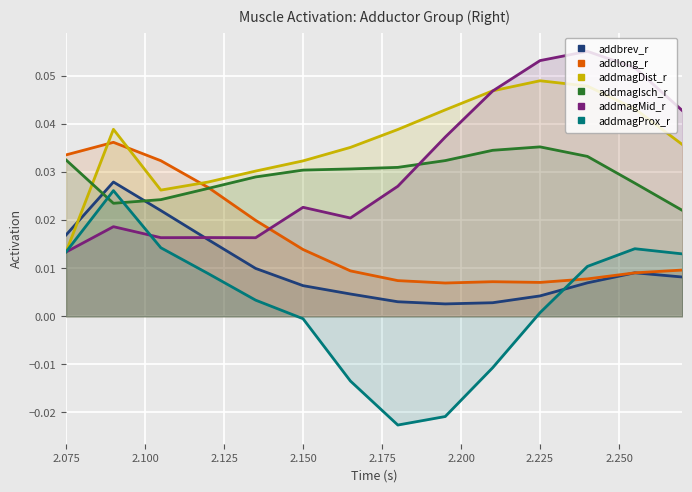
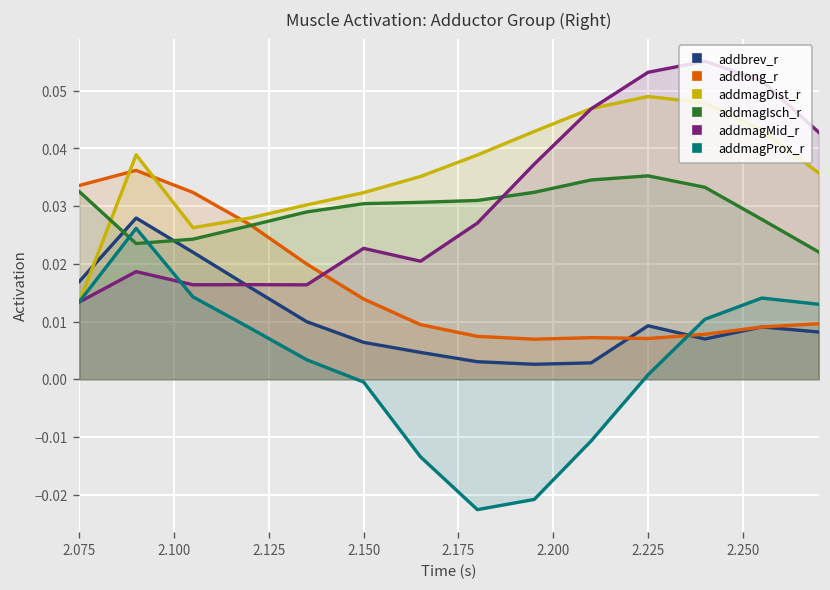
  {
    "addbrev_r": {
      "2.075": 0.017,
      "2.150": 0.006,
-     "2.225": 0.004
+     "2.225": 0.009
    },
    "addlong_r": {
      "2.075": 0.034,
      "2.150": 0.014,
      "2.225": 0.007
    },
    "addmagDist_r": {
      "2.150": 0.032,
      "2.225": 0.049
    },
    "addmagIsch_r": {
      "2.075": 0.033,
      "2.150": 0.030,
      "2.225": 0.035
    },
    "addmagMid_r": {
      "2.150": 0.023,
      "2.225": 0.053
    }
  }
